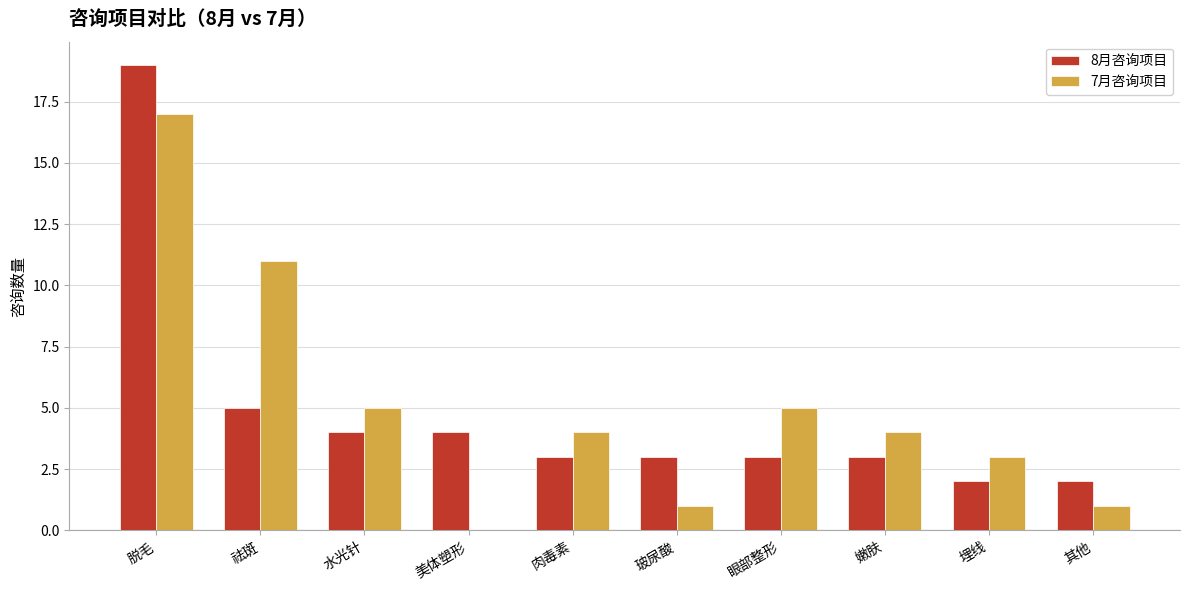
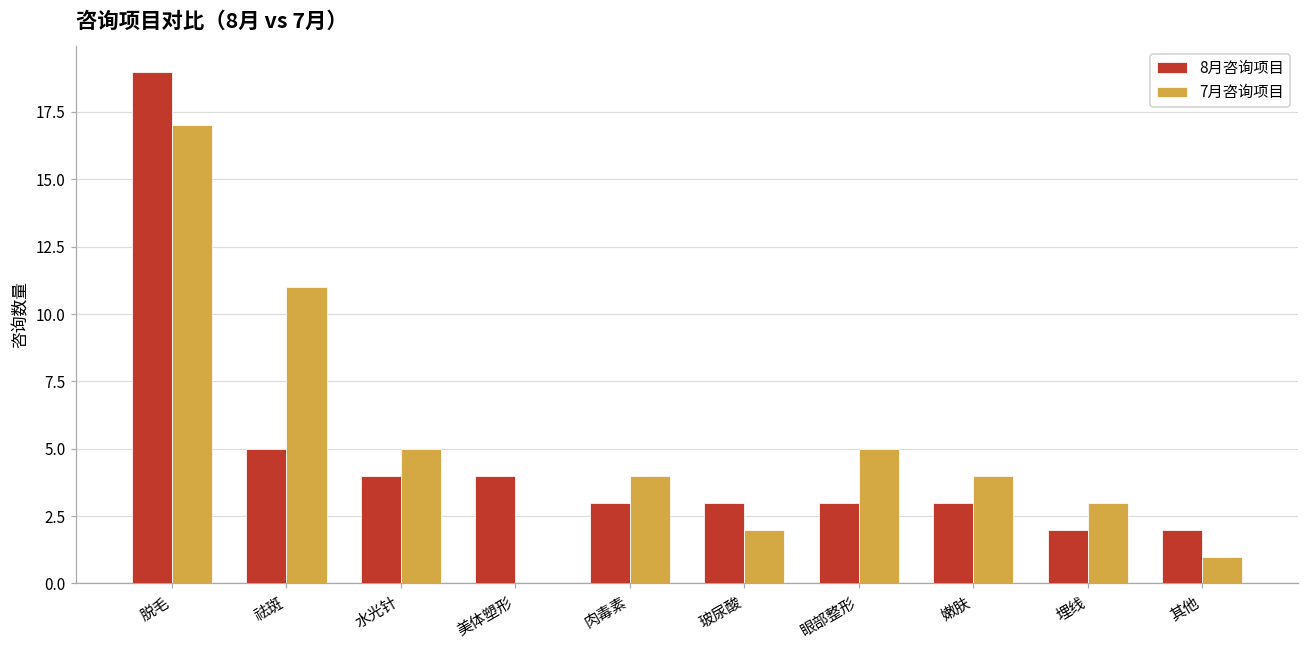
  {
    "8月咨询项目": {
      "脱毛": 19,
      "祛斑": 5,
      "水光针": 4,
      "美体塑形": 4,
      "肉毒素": 3,
      "玻尿酸": 3,
      "眼部整形": 3,
      "嫩肤": 3,
      "埋线": 2,
      "其他": 2
    },
    "7月咨询项目": {
      "脱毛": 17,
      "祛斑": 11,
      "水光针": 5,
      "美体塑形": 0,
      "肉毒素": 4,
-     "玻尿酸": 1,
+     "玻尿酸": 2,
      "眼部整形": 5,
      "嫩肤": 4,
      "埋线": 3,
      "其他": 1
    }
  }
